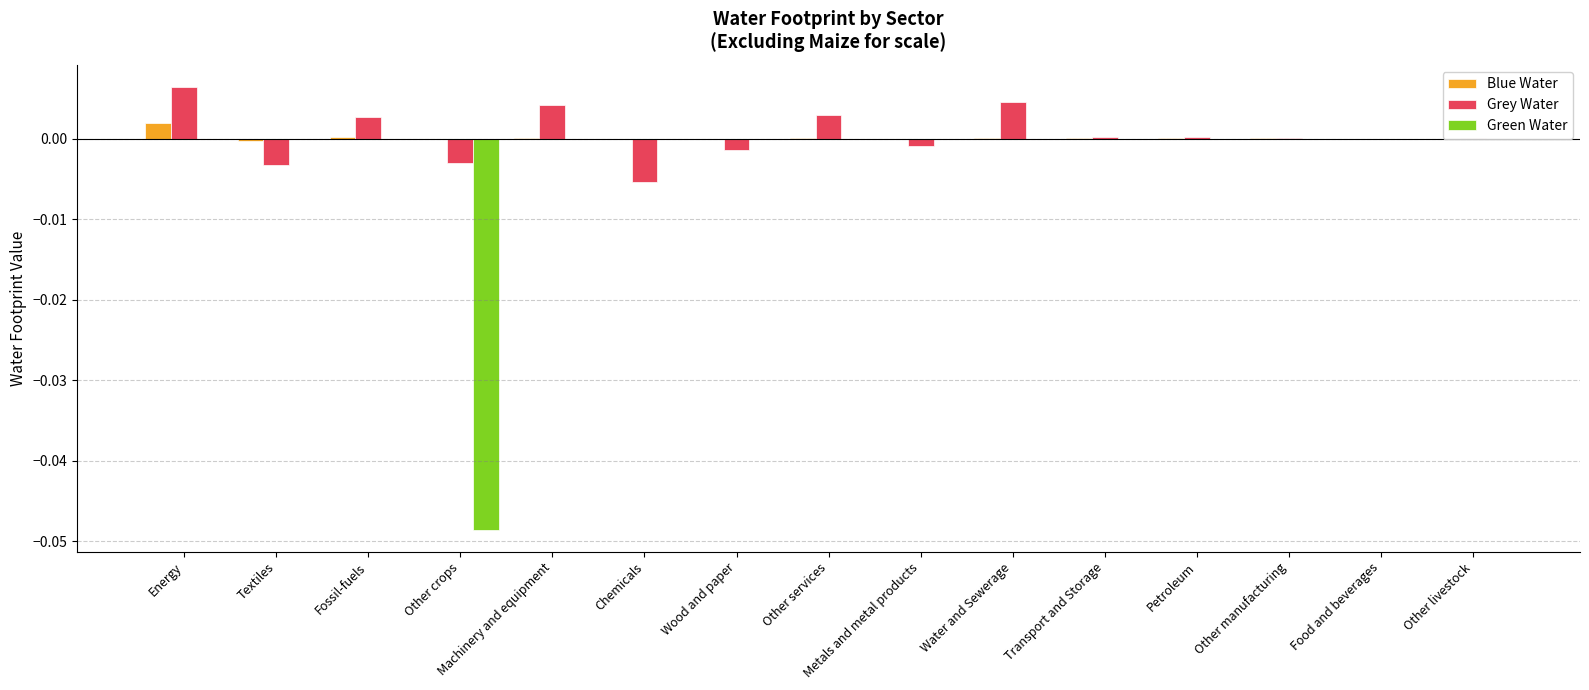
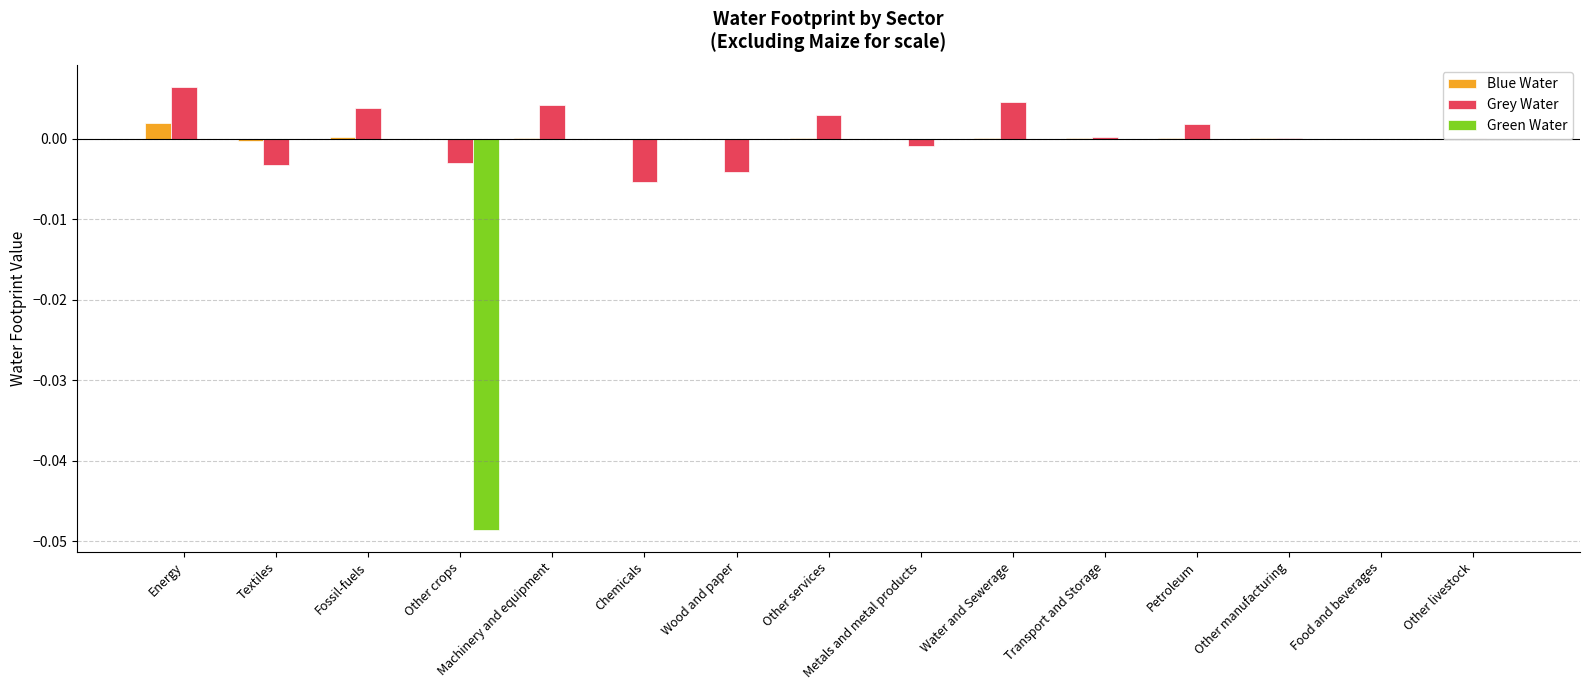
  {
    "Blue Water": {
      "Energy": 0.002
    },
    "Grey Water": {
      "Energy": 0.006,
      "Textiles": -0.003,
-     "Fossil-fuels": 0.003,
+     "Fossil-fuels": 0.004,
      "Other crops": -0.003,
      "Machinery and equipment": 0.004,
      "Chemicals": -0.005,
-     "Wood and paper": -0.001,
+     "Wood and paper": -0.004,
      "Other services": 0.003,
      "Metals and metal products": -0.001,
      "Water and Sewerage": 0.005,
-     "Petroleum": 0.000
+     "Petroleum": 0.002
    },
    "Green Water": {
      "Energy": 0.000,
      "Textiles": 0.000,
      "Fossil-fuels": 0.000,
      "Other crops": -0.049,
      "Machinery and equipment": 0.000,
      "Chemicals": 0.000,
      "Wood and paper": 0.000,
      "Other services": 0.000,
      "Metals and metal products": 0.000,
      "Water and Sewerage": 0.000,
      "Transport and Storage": 0.000,
      "Petroleum": 0.000,
      "Other manufacturing": 0.000,
      "Food and beverages": 0.000
    }
  }
